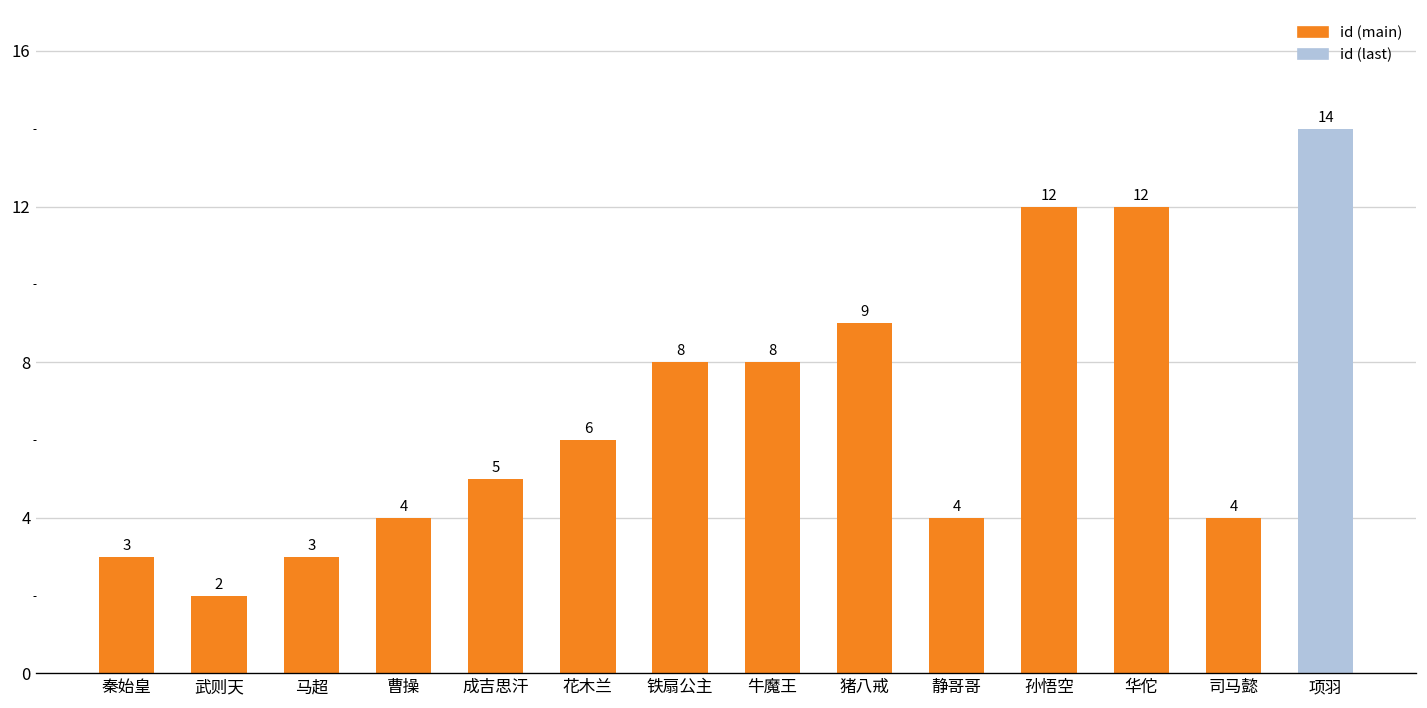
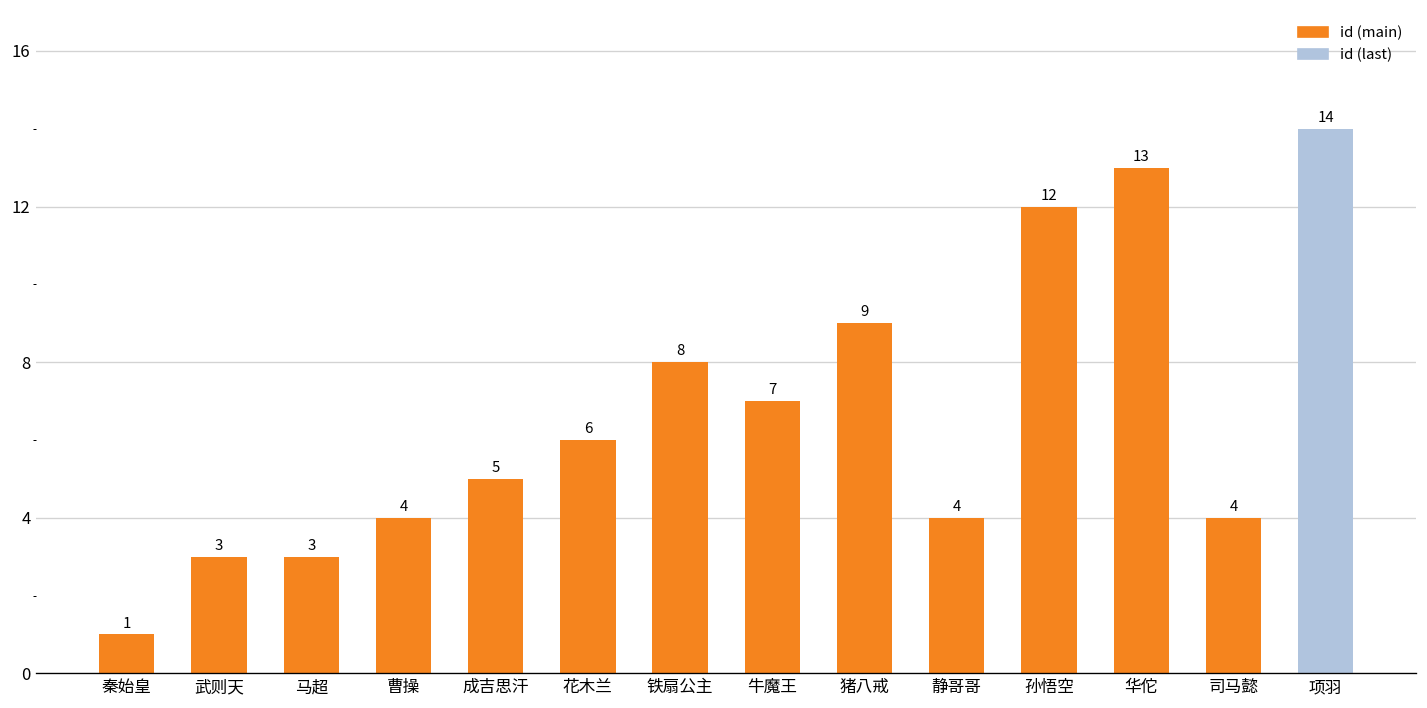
  {
-   "秦始皇": 3,
-   "武则天": 2,
+   "秦始皇": 1,
+   "武则天": 3,
    "马超": 3,
    "曹操": 4,
    "成吉思汗": 5,
    "花木兰": 6,
    "铁扇公主": 8,
-   "牛魔王": 8,
+   "牛魔王": 7,
    "猪八戒": 9,
    "静哥哥": 4,
    "孙悟空": 12,
-   "华佗": 12,
+   "华佗": 13,
    "司马懿": 4,
    "项羽": 14
  }
